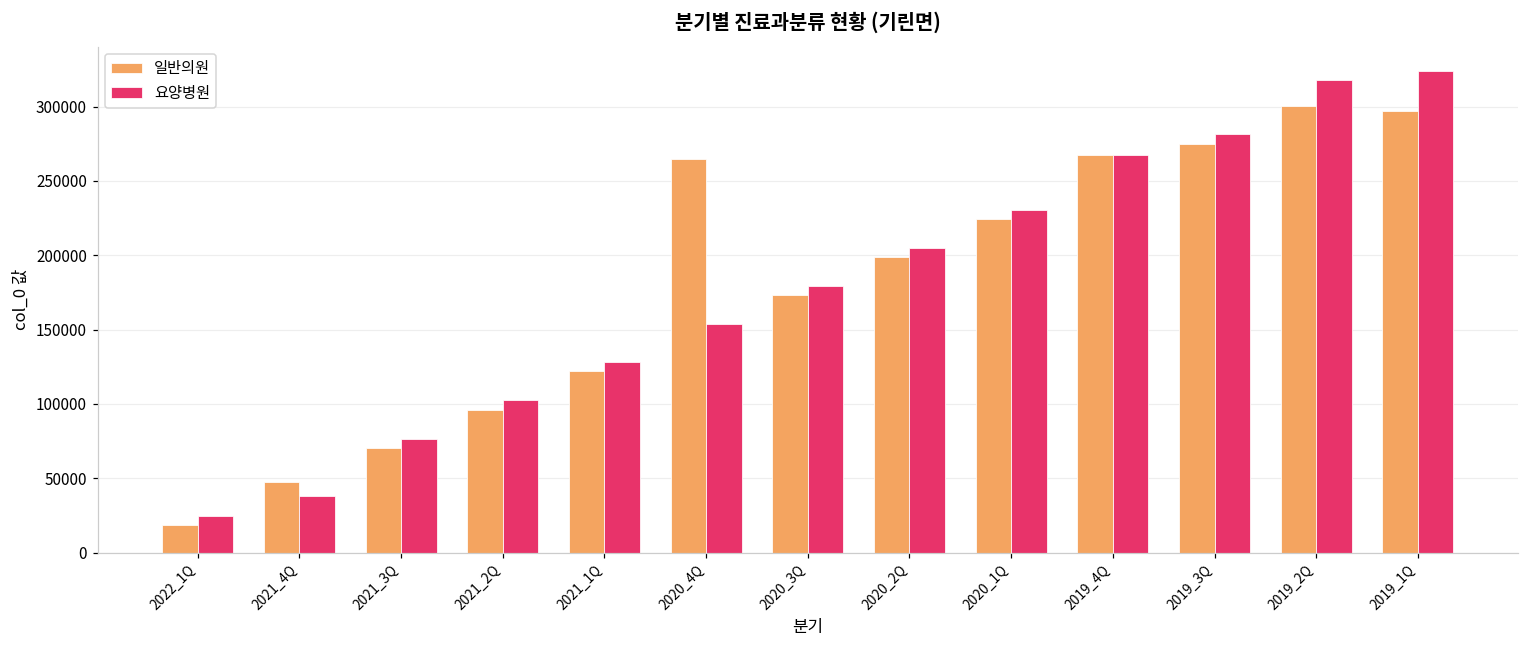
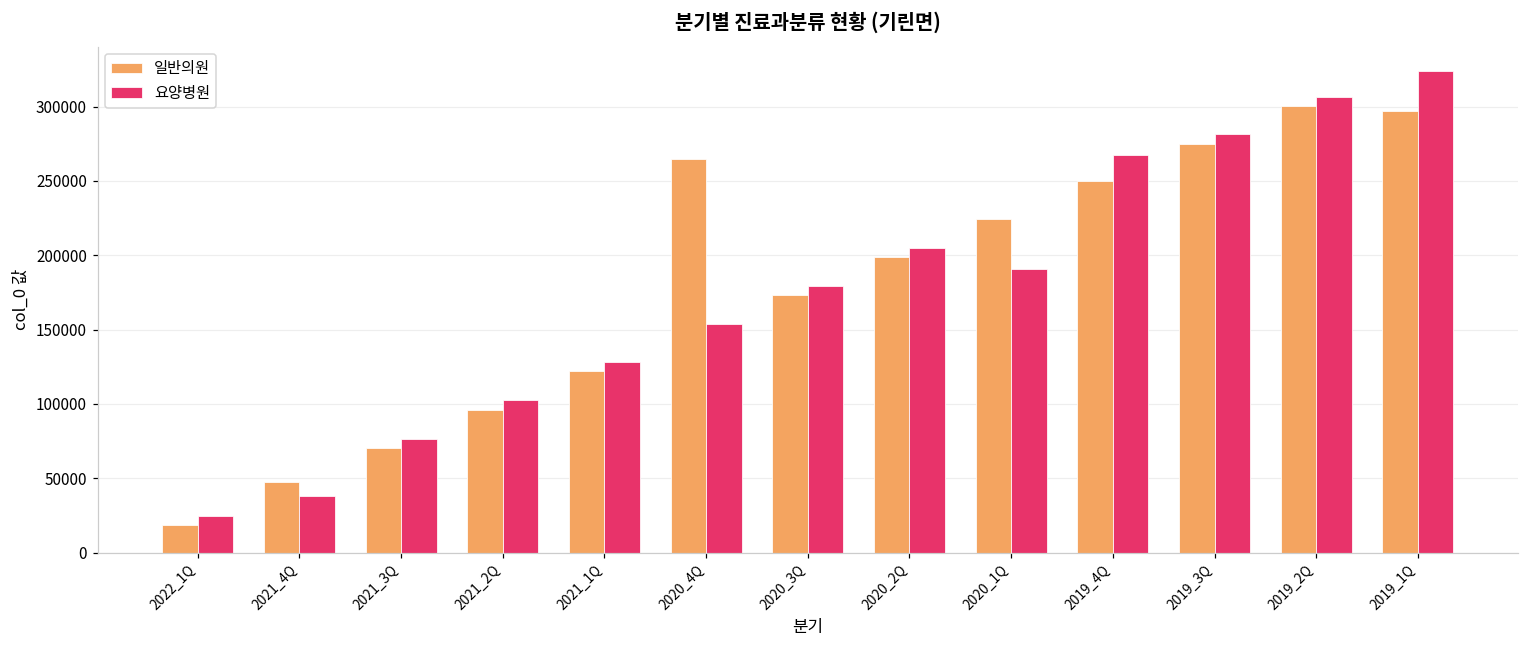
  {
    "일반의원": {
      "2022_1Q": 19000,
      "2021_4Q": 48000,
      "2021_3Q": 70000,
      "2021_2Q": 96000,
      "2021_1Q": 122000,
      "2020_4Q": 264000,
      "2020_3Q": 173000,
      "2020_2Q": 199000,
      "2020_1Q": 224000,
-     "2019_4Q": 267000,
+     "2019_4Q": 250000,
      "2019_3Q": 275000,
      "2019_2Q": 300000,
      "2019_1Q": 297000
    },
    "요양병원": {
      "2022_1Q": 25000,
      "2021_4Q": 38000,
      "2021_3Q": 76000,
      "2021_2Q": 102000,
      "2021_1Q": 128000,
      "2020_4Q": 154000,
      "2020_3Q": 179000,
      "2020_2Q": 205000,
-     "2020_1Q": 230000,
+     "2020_1Q": 191000,
      "2019_4Q": 267000,
      "2019_3Q": 281000,
-     "2019_2Q": 318000,
+     "2019_2Q": 307000,
      "2019_1Q": 324000
    }
  }
